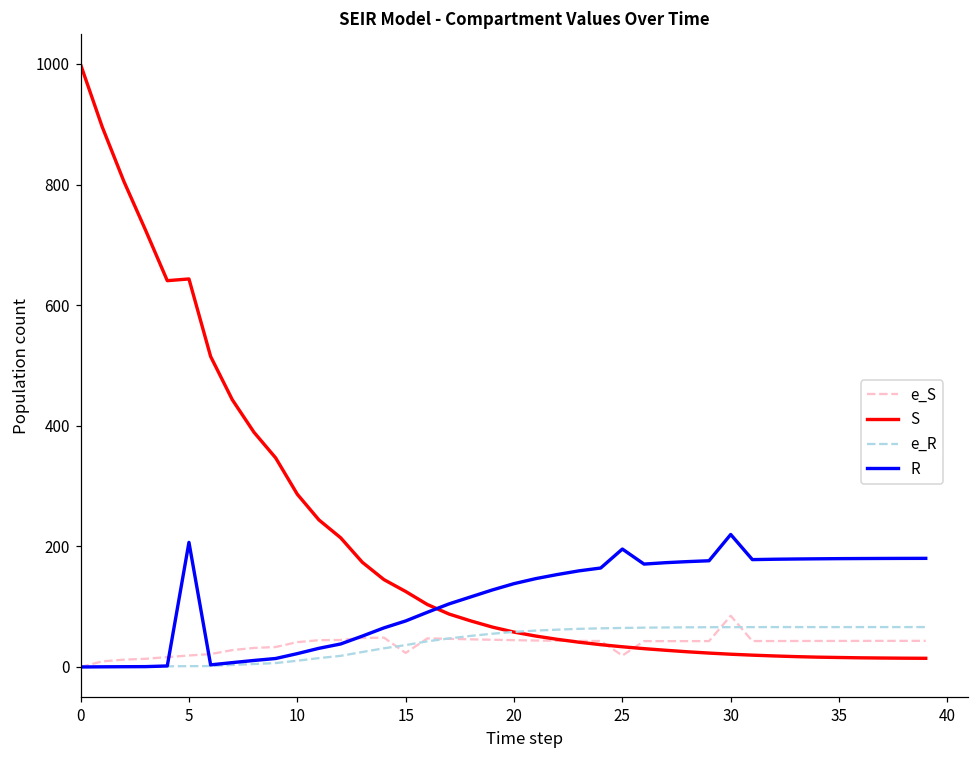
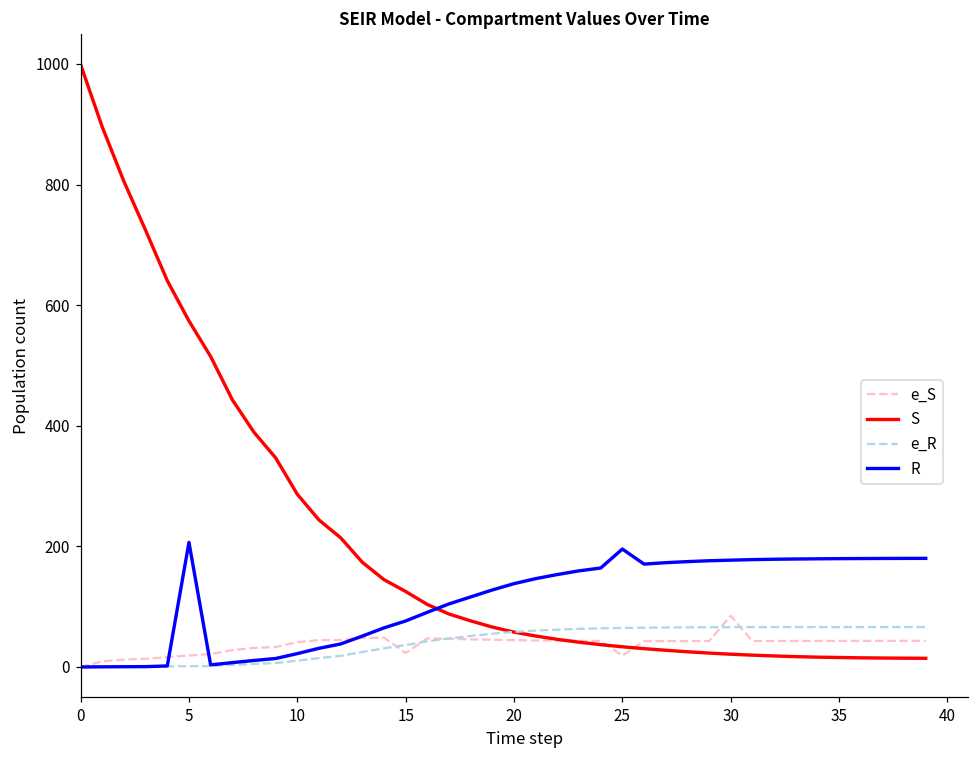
  {
    "e_S": {
      "5": 20,
      "10": 40,
      "15": 20,
      "20": 40,
      "25": 20,
      "30": 80,
      "35": 40
    },
    "S": {
      "0": 1000,
-     "5": 640,
+     "5": 570,
      "10": 290,
      "15": 130,
      "25": 30,
      "30": 20,
      "35": 20
    },
    "e_R": {
      "5": 0,
      "10": 10,
      "15": 40,
      "25": 60,
      "30": 70,
      "35": 70
    },
    "R": {
      "5": 210,
      "10": 20,
      "15": 80,
      "20": 140,
      "25": 200,
-     "30": 220,
+     "30": 180,
      "35": 180
    }
  }
